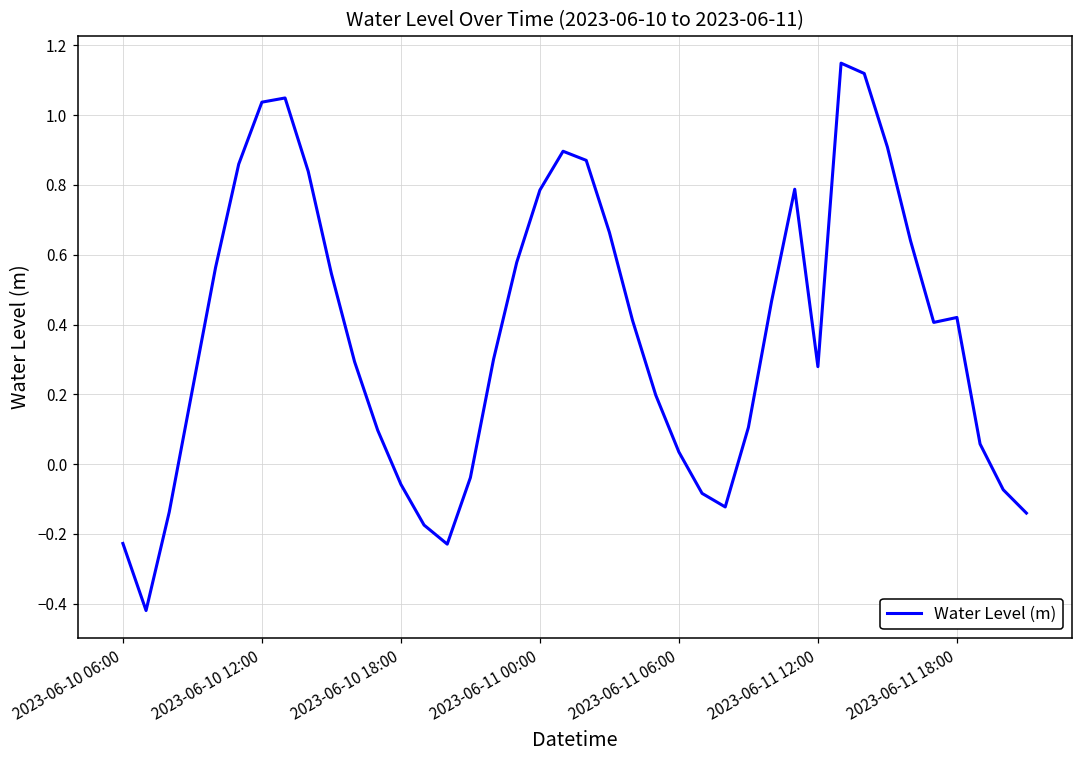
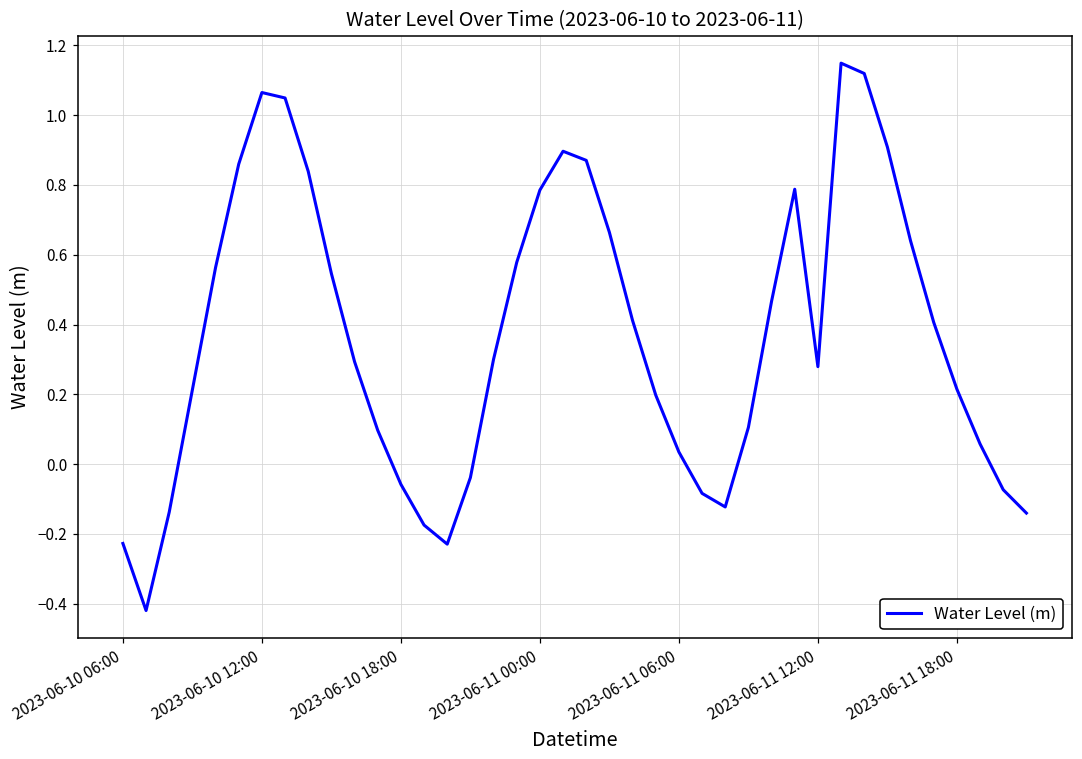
  {
    "2023-06-10 06:00": -0.23,
-   "2023-06-10 12:00": 1.04,
+   "2023-06-10 12:00": 1.06,
    "2023-06-10 18:00": -0.06,
    "2023-06-11 00:00": 0.79,
    "2023-06-11 06:00": 0.03,
    "2023-06-11 12:00": 0.28,
-   "2023-06-11 18:00": 0.42
+   "2023-06-11 18:00": 0.21
  }
